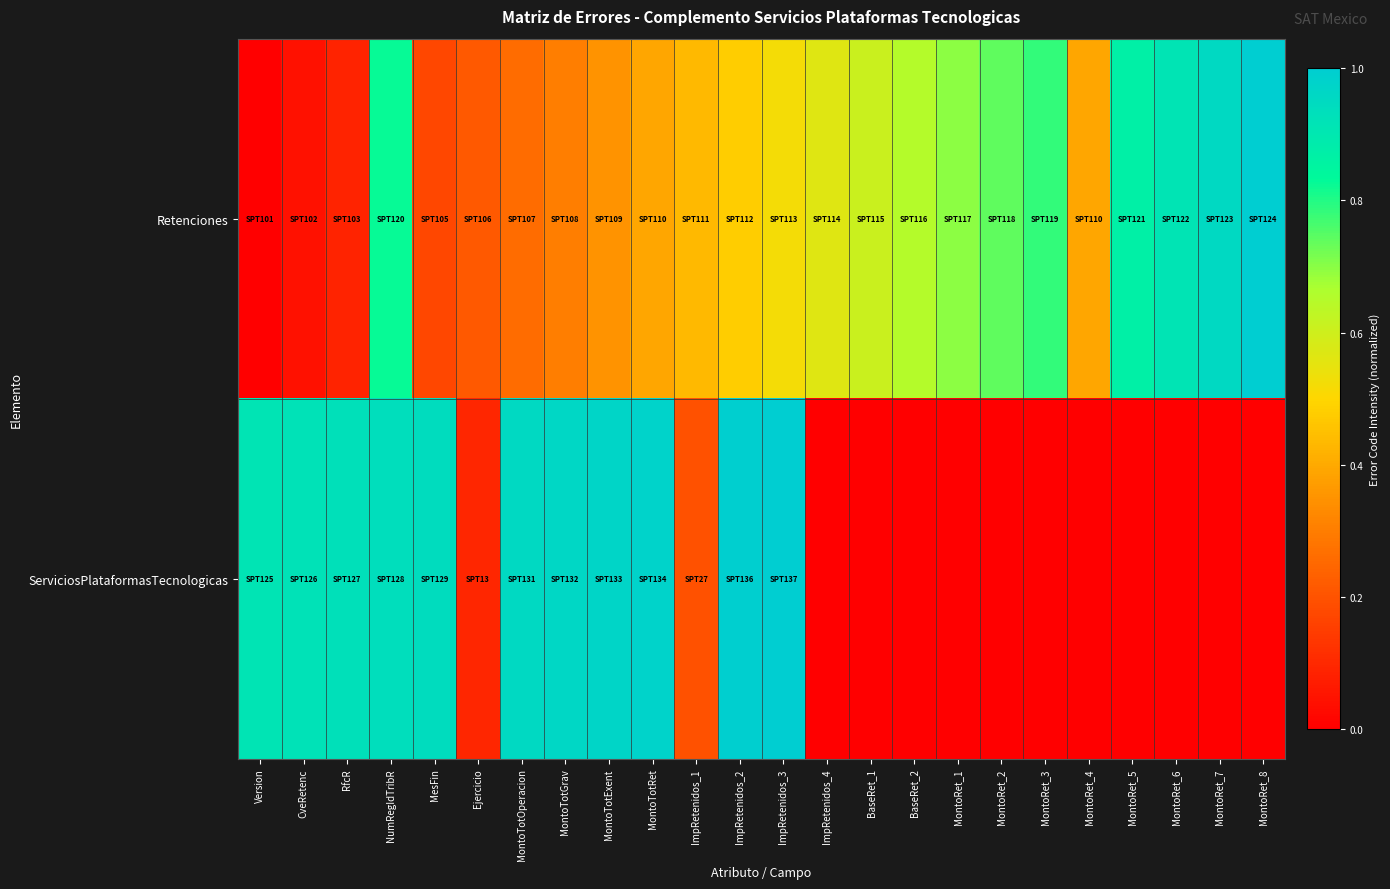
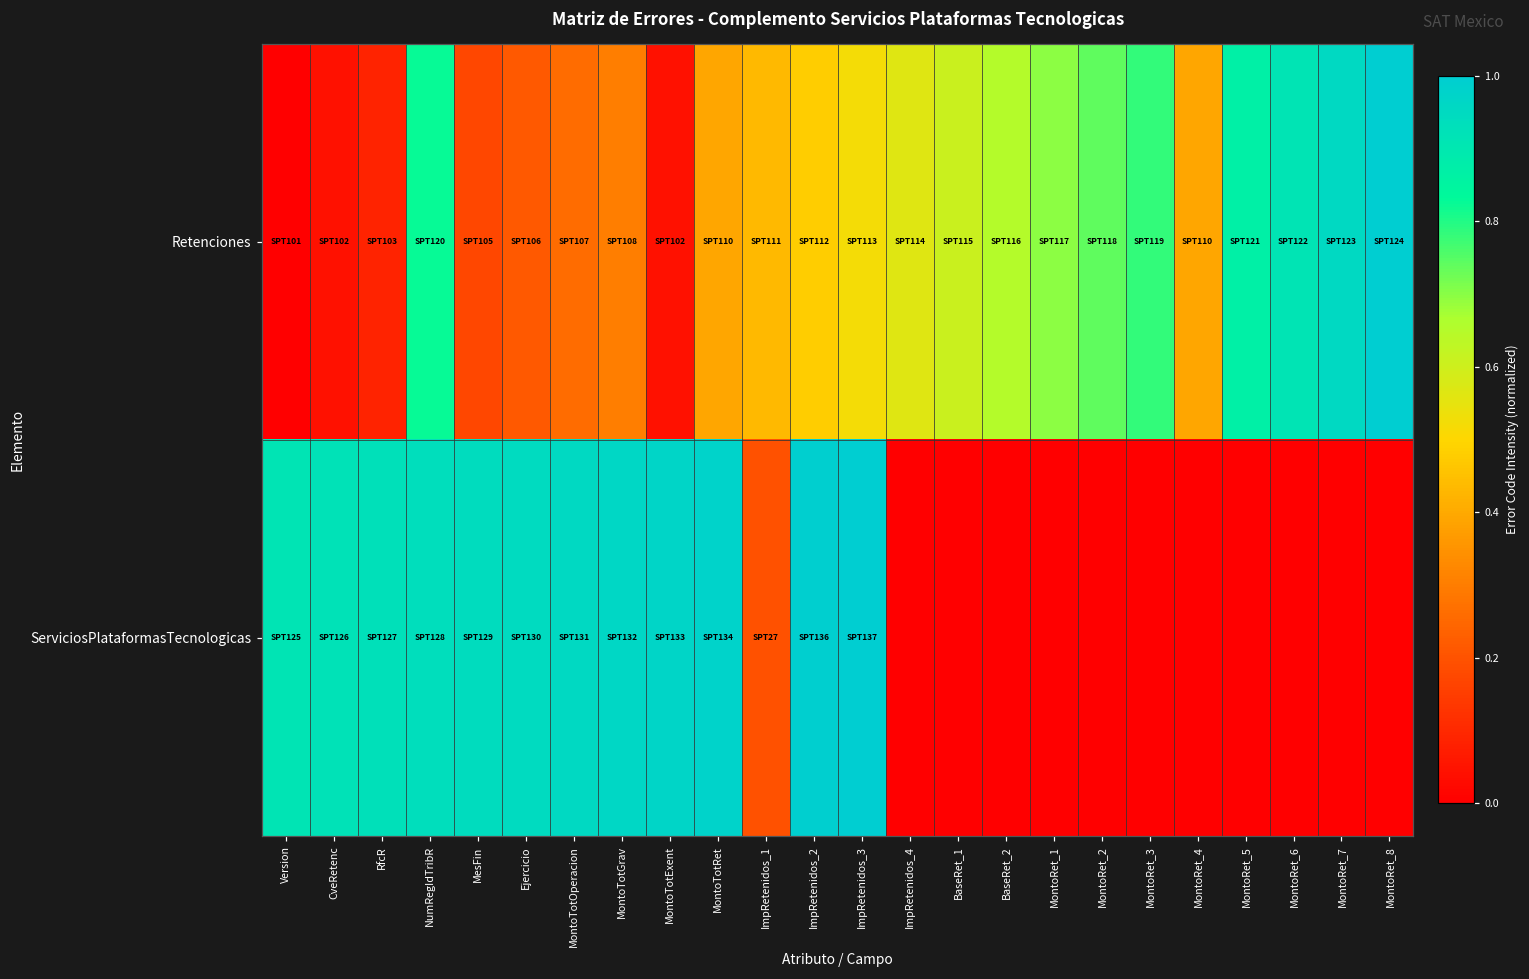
  {
    "Retenciones": {
-     "MontoTotExent": 109
+     "MontoTotExent": 102
    },
    "ServiciosPlataformasTecnologicas": {
-     "Ejercicio": 13
+     "Ejercicio": 130
    }
  }
